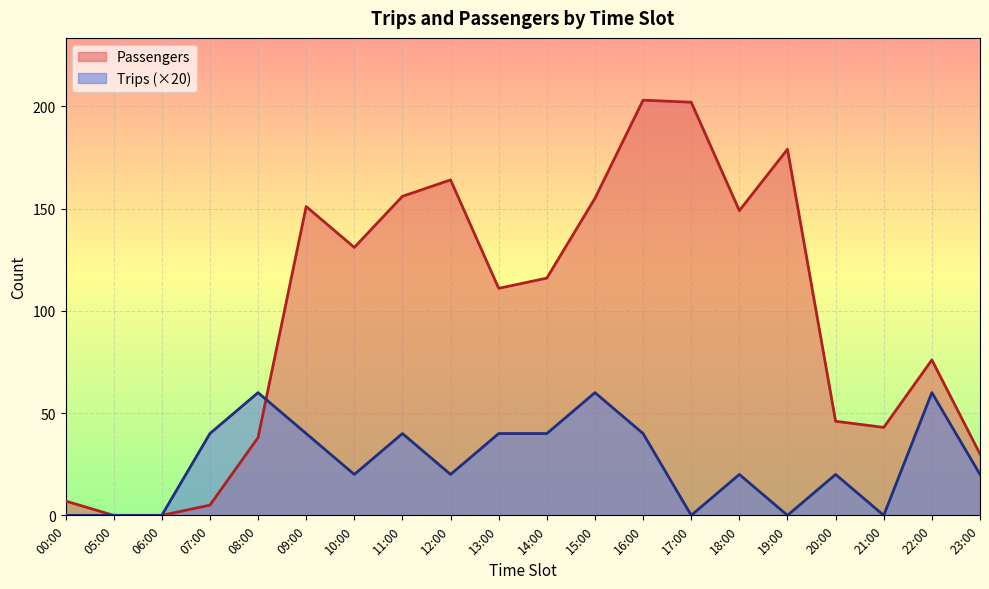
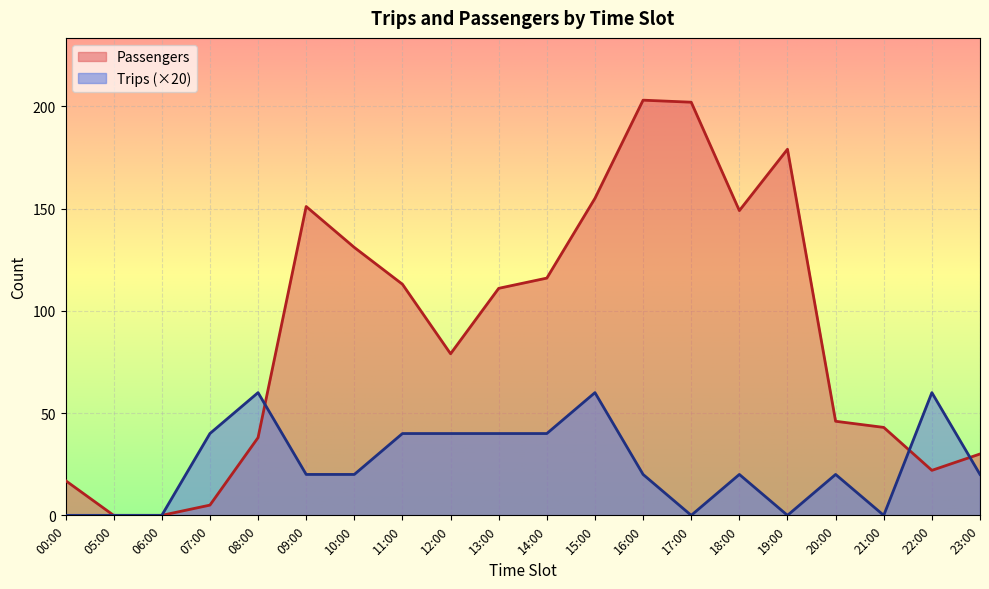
  {
    "Passengers": {
-     "00:00": 7,
+     "00:00": 17,
      "07:00": 5,
      "08:00": 38,
      "09:00": 151,
      "10:00": 131,
-     "11:00": 156,
-     "12:00": 164,
+     "11:00": 113,
+     "12:00": 79,
      "13:00": 111,
      "14:00": 116,
      "15:00": 155,
      "16:00": 203,
      "17:00": 202,
      "18:00": 149,
      "19:00": 179,
      "20:00": 46,
      "21:00": 43,
-     "22:00": 76,
+     "22:00": 22,
      "23:00": 30
    },
    "Trips (×20)": {
      "00:00": 0,
      "07:00": 40,
      "08:00": 60,
-     "09:00": 40,
+     "09:00": 20,
      "10:00": 20,
      "11:00": 40,
-     "12:00": 20,
+     "12:00": 40,
      "13:00": 40,
      "14:00": 40,
      "15:00": 60,
-     "16:00": 40,
+     "16:00": 20,
      "17:00": 0,
      "18:00": 20,
      "19:00": 0,
      "20:00": 20,
      "21:00": 0,
      "22:00": 60,
      "23:00": 20
    }
  }
